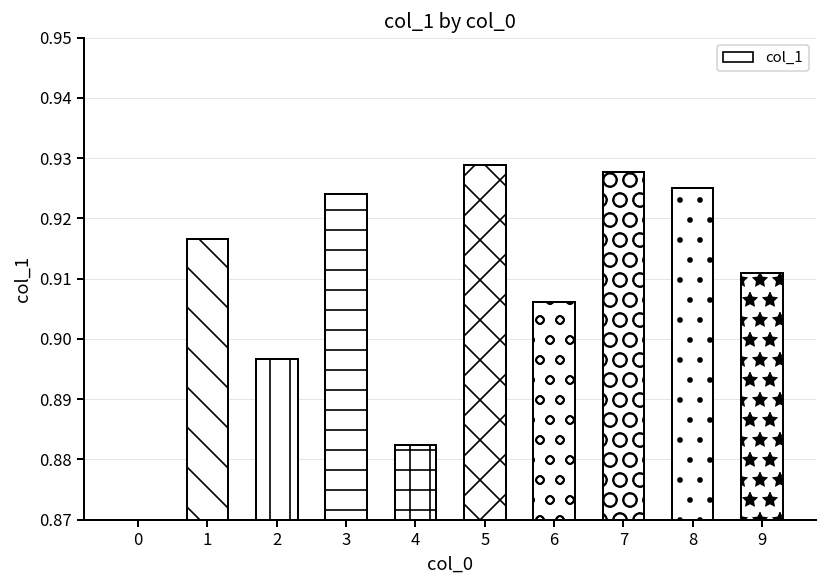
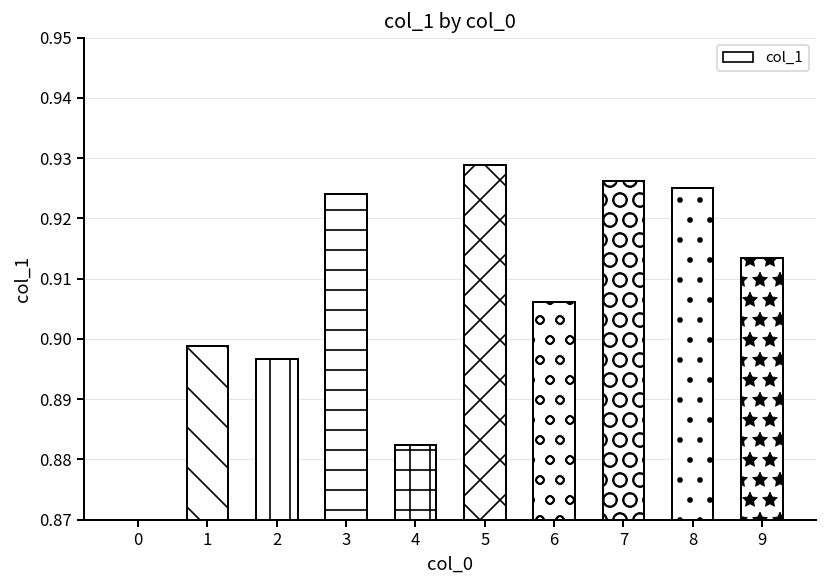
  {
-   "1": 0.917,
+   "1": 0.899,
    "2": 0.897,
    "3": 0.924,
    "4": 0.882,
    "5": 0.929,
    "6": 0.906,
-   "7": 0.928,
+   "7": 0.926,
    "8": 0.925,
-   "9": 0.911
+   "9": 0.913
  }
